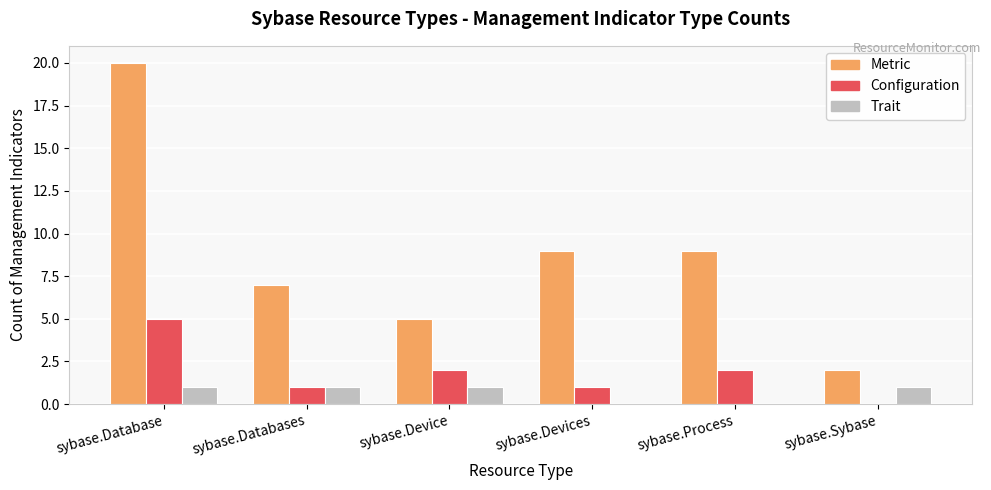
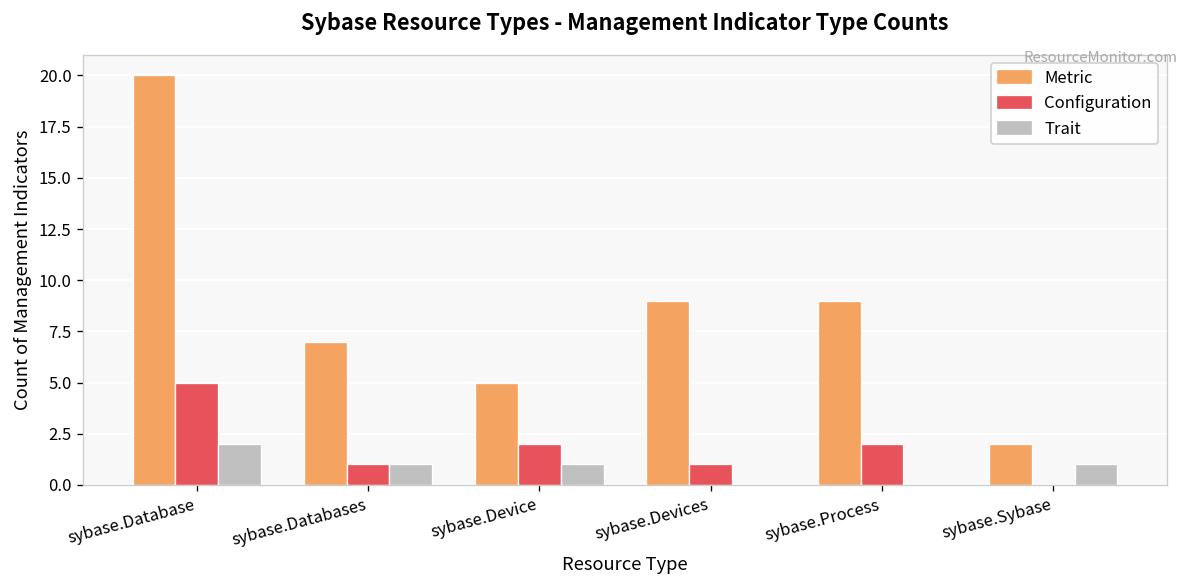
  {
    "Metric": {
      "sybase.Database": 20,
      "sybase.Databases": 7,
      "sybase.Device": 5,
      "sybase.Devices": 9,
      "sybase.Process": 9,
      "sybase.Sybase": 2
    },
    "Configuration": {
      "sybase.Database": 5,
      "sybase.Databases": 1,
      "sybase.Device": 2,
      "sybase.Devices": 1,
      "sybase.Process": 2,
      "sybase.Sybase": 0
    },
    "Trait": {
-     "sybase.Database": 1,
+     "sybase.Database": 2,
      "sybase.Databases": 1,
      "sybase.Device": 1,
      "sybase.Devices": 0,
      "sybase.Process": 0,
      "sybase.Sybase": 1
    }
  }
